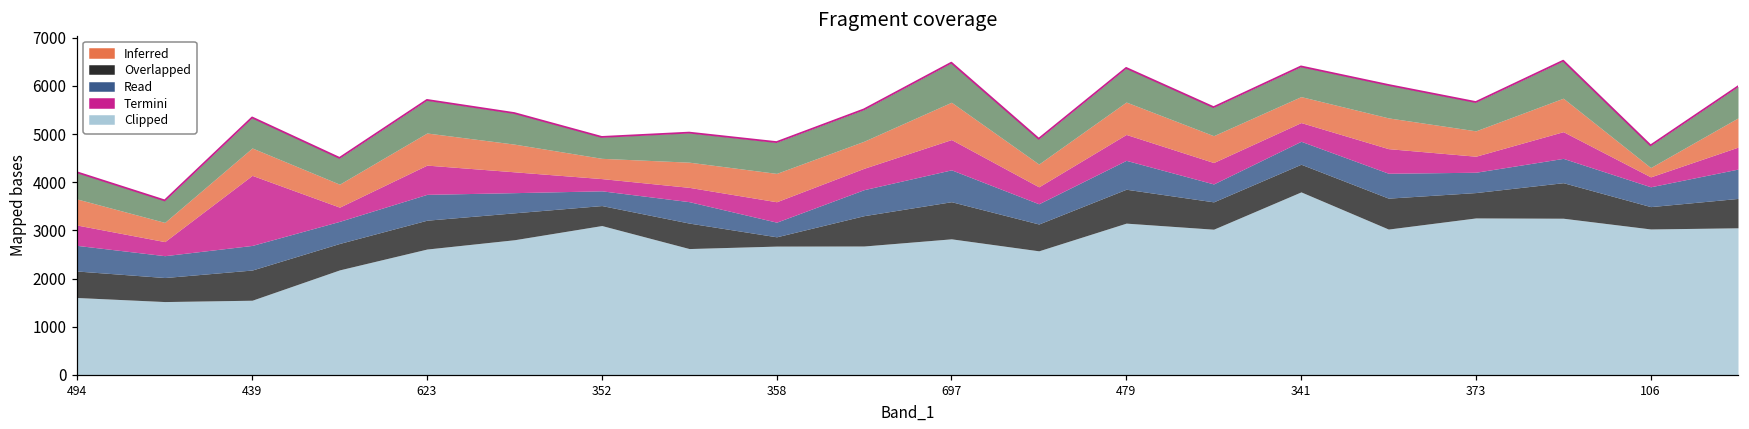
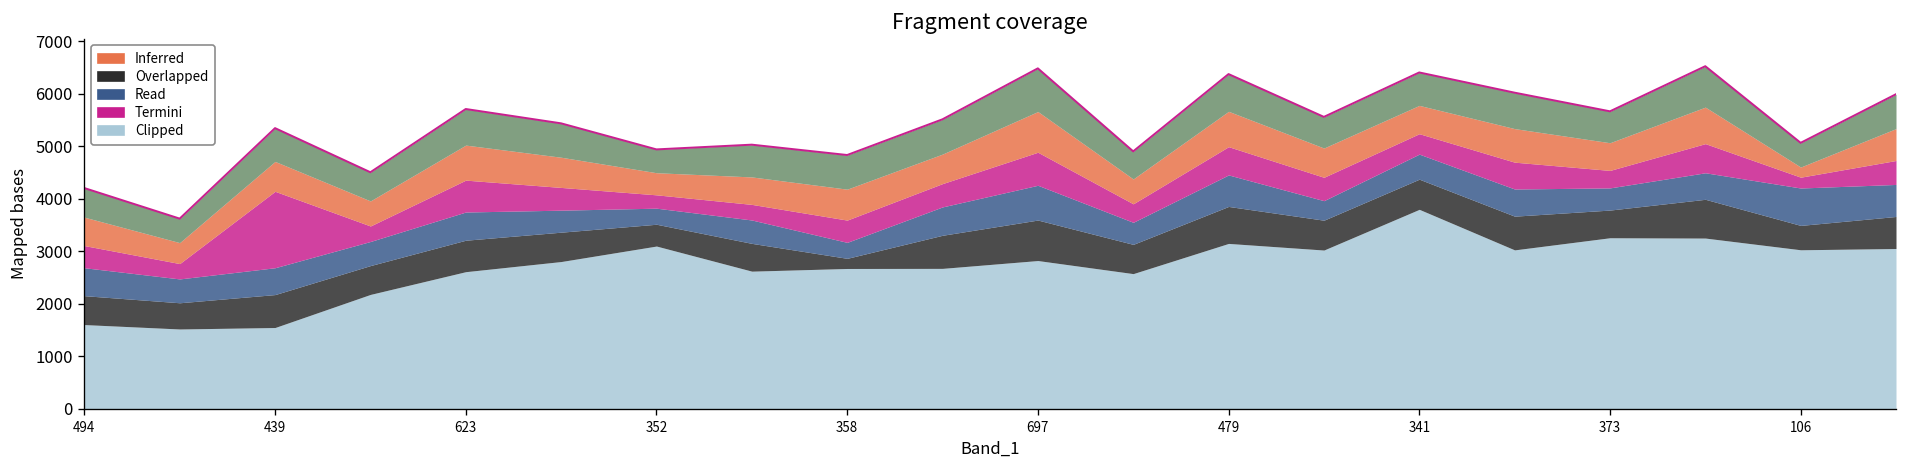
  {
    "Clipped": {
      "494": 1600,
      "439": 1500,
      "623": 2600,
      "352": 3100,
      "358": 2700,
      "697": 2800,
      "479": 3200,
      "341": 3800,
      "373": 3300,
      "106": 3000
    },
    "Overlapped": {
      "494": 600,
      "439": 600,
      "623": 600,
      "352": 400,
      "358": 200,
      "697": 800,
      "479": 700,
      "341": 600,
      "373": 500,
      "106": 500
    },
    "Read": {
      "494": 500,
      "439": 500,
      "623": 500,
      "352": 300,
      "358": 300,
      "697": 700,
      "479": 600,
      "341": 500,
      "373": 400,
-     "106": 400
+     "106": 700
    },
    "Termini": {
      "494": 400,
      "439": 1500,
      "623": 600,
      "352": 300,
      "358": 400,
      "697": 600,
      "479": 500,
      "341": 400,
      "373": 300,
      "106": 200
    },
    "Inferred": {
      "494": 500,
      "439": 600,
      "623": 700,
      "352": 400,
      "358": 600,
      "697": 800,
      "479": 700,
      "341": 500,
      "373": 500,
      "106": 200
    }
  }
